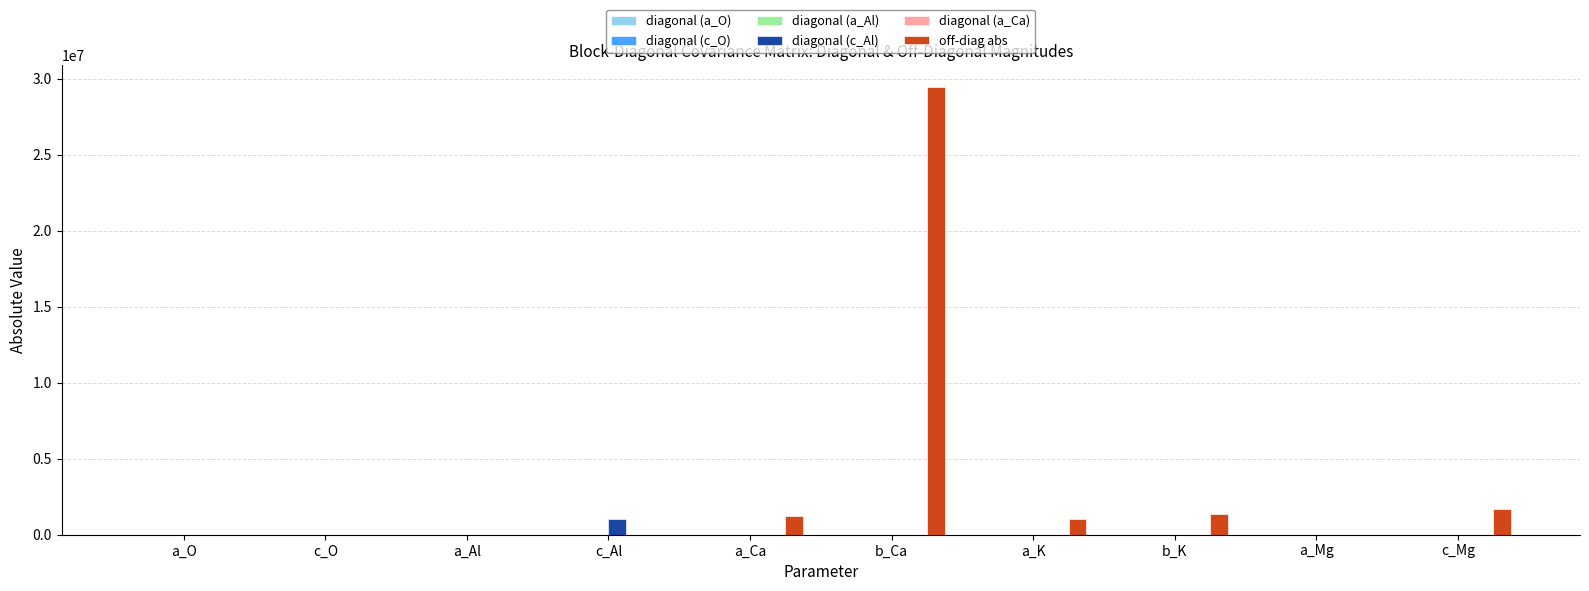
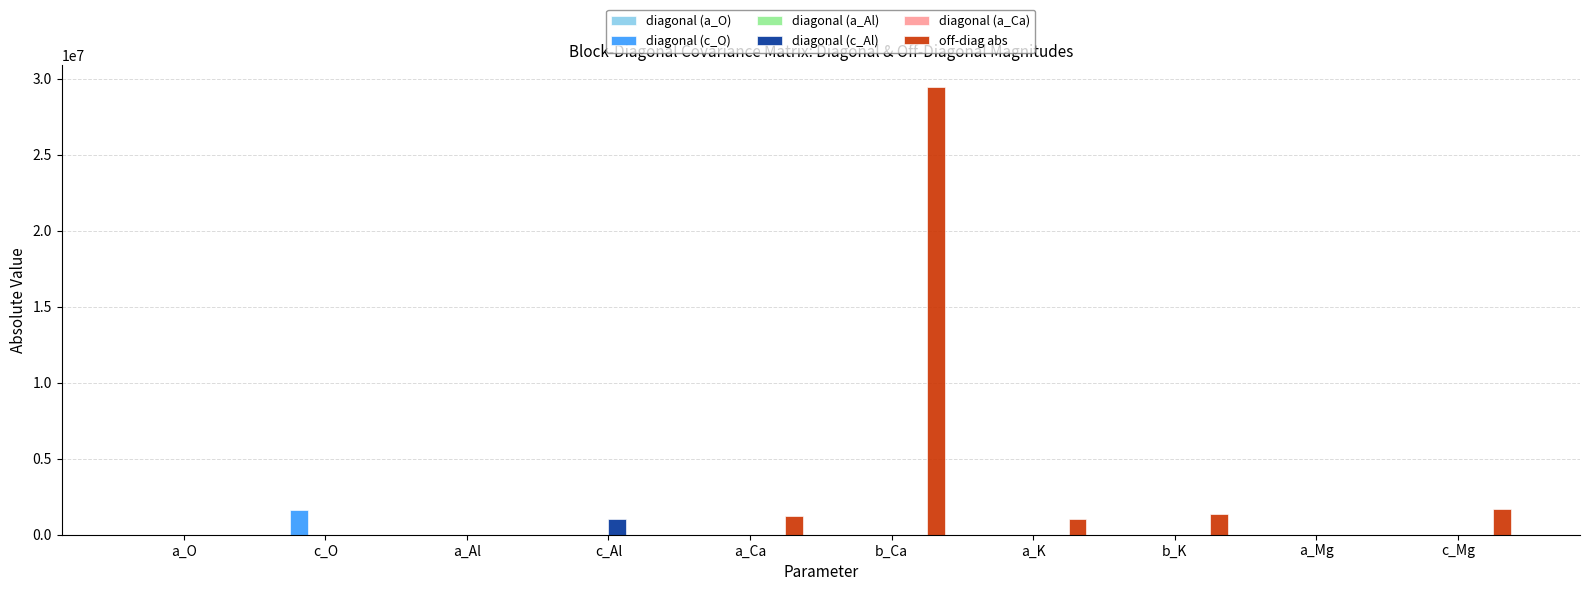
  {
    "diagonal (a_O)": {
      "c_O": 0,
      "a_Al": 0,
      "c_Al": 0,
      "a_Ca": 0,
      "b_Ca": 0,
      "a_K": 0,
      "b_K": 0,
      "a_Mg": 0,
      "c_Mg": 0
    },
    "diagonal (c_O)": {
      "a_O": 0,
-     "c_O": 0,
+     "c_O": 1600000,
      "a_Al": 0,
      "c_Al": 0,
      "a_Ca": 0,
      "b_Ca": 0,
      "a_K": 0,
      "b_K": 0,
      "a_Mg": 0,
      "c_Mg": 0
    },
    "diagonal (a_Al)": {
      "a_O": 0,
      "c_O": 0,
      "c_Al": 0,
      "a_Ca": 0,
      "b_Ca": 0,
      "a_K": 0,
      "b_K": 0,
      "a_Mg": 0,
      "c_Mg": 0
    },
    "diagonal (c_Al)": {
      "a_O": 0,
      "c_O": 0,
      "a_Al": 0,
      "c_Al": 1000000,
      "a_Ca": 0,
      "b_Ca": 0,
      "a_K": 0,
      "b_K": 0,
      "a_Mg": 0,
      "c_Mg": 0
    },
    "diagonal (a_Ca)": {
      "a_O": 0,
      "c_O": 0,
      "a_Al": 0,
      "c_Al": 0,
      "b_Ca": 0,
      "a_K": 0,
      "b_K": 0,
      "a_Mg": 0,
      "c_Mg": 0
    },
    "off-diag abs": {
      "c_O": 0,
      "c_Al": 0,
      "a_Ca": 1200000,
      "b_Ca": 29400000,
      "a_K": 1000000,
      "b_K": 1400000,
      "c_Mg": 1700000
    }
  }
